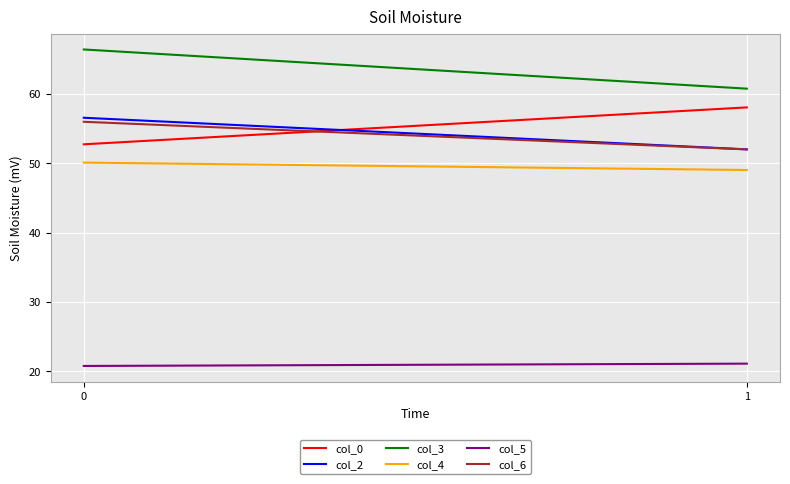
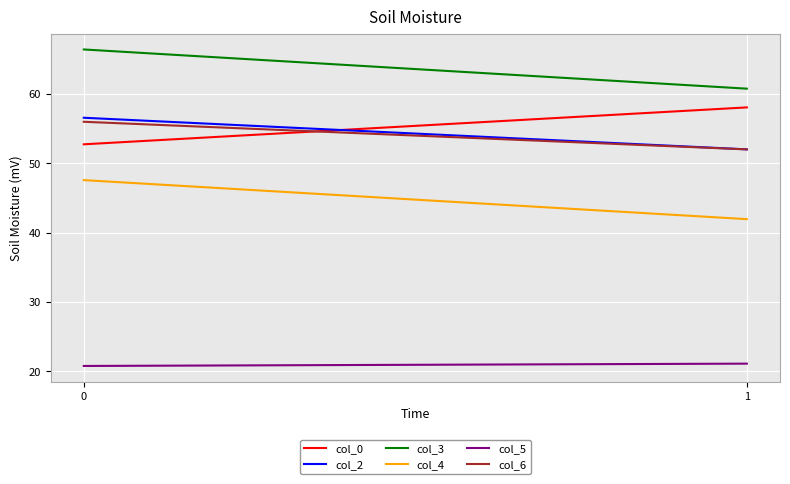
  {
    "col_0": {
      "0": 53,
      "1": 58
    },
    "col_2": {
      "0": 57
    },
    "col_3": {
      "0": 66,
      "1": 61
    },
    "col_4": {
-     "0": 50,
-     "1": 49
+     "0": 48,
+     "1": 42
    },
    "col_5": {
      "0": 21,
      "1": 21
    },
    "col_6": {
      "0": 56
    }
  }
